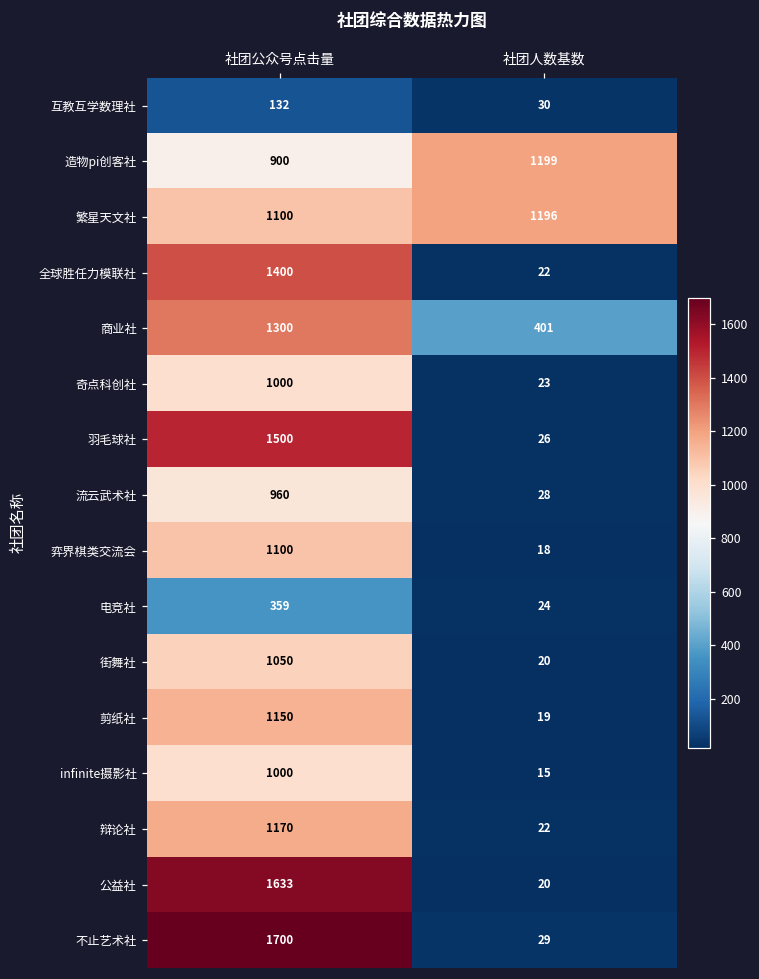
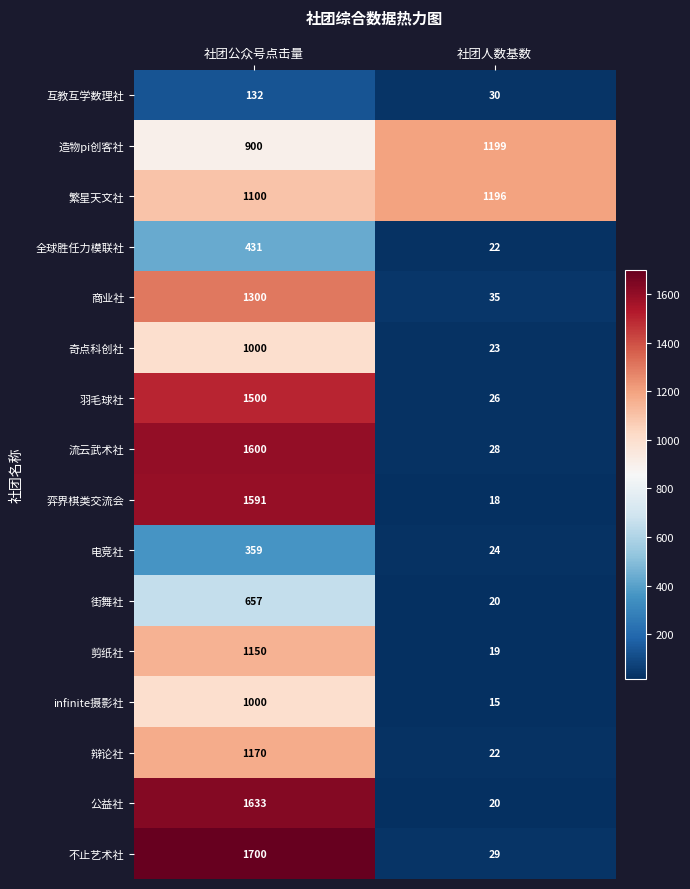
  {
    "互教互学数理社": {
      "社团公众号点击量": 132,
      "社团人数基数": 30
    },
    "造物pi创客社": {
      "社团公众号点击量": 900,
      "社团人数基数": 1199
    },
    "繁星天文社": {
      "社团公众号点击量": 1100,
      "社团人数基数": 1196
    },
    "全球胜任力模联社": {
-     "社团公众号点击量": 1400,
+     "社团公众号点击量": 431,
      "社团人数基数": 22
    },
    "商业社": {
      "社团公众号点击量": 1300,
-     "社团人数基数": 401
+     "社团人数基数": 35
    },
    "奇点科创社": {
      "社团公众号点击量": 1000,
      "社团人数基数": 23
    },
    "羽毛球社": {
      "社团公众号点击量": 1500,
      "社团人数基数": 26
    },
    "流云武术社": {
-     "社团公众号点击量": 960,
+     "社团公众号点击量": 1600,
      "社团人数基数": 28
    },
    "弈界棋类交流会": {
-     "社团公众号点击量": 1100,
+     "社团公众号点击量": 1591,
      "社团人数基数": 18
    },
    "电竞社": {
      "社团公众号点击量": 359,
      "社团人数基数": 24
    },
    "街舞社": {
-     "社团公众号点击量": 1050,
+     "社团公众号点击量": 657,
      "社团人数基数": 20
    },
    "剪纸社": {
      "社团公众号点击量": 1150,
      "社团人数基数": 19
    },
    "infinite摄影社": {
      "社团公众号点击量": 1000,
      "社团人数基数": 15
    },
    "辩论社": {
      "社团公众号点击量": 1170,
      "社团人数基数": 22
    },
    "公益社": {
      "社团公众号点击量": 1633,
      "社团人数基数": 20
    },
    "不止艺术社": {
      "社团公众号点击量": 1700,
      "社团人数基数": 29
    }
  }
